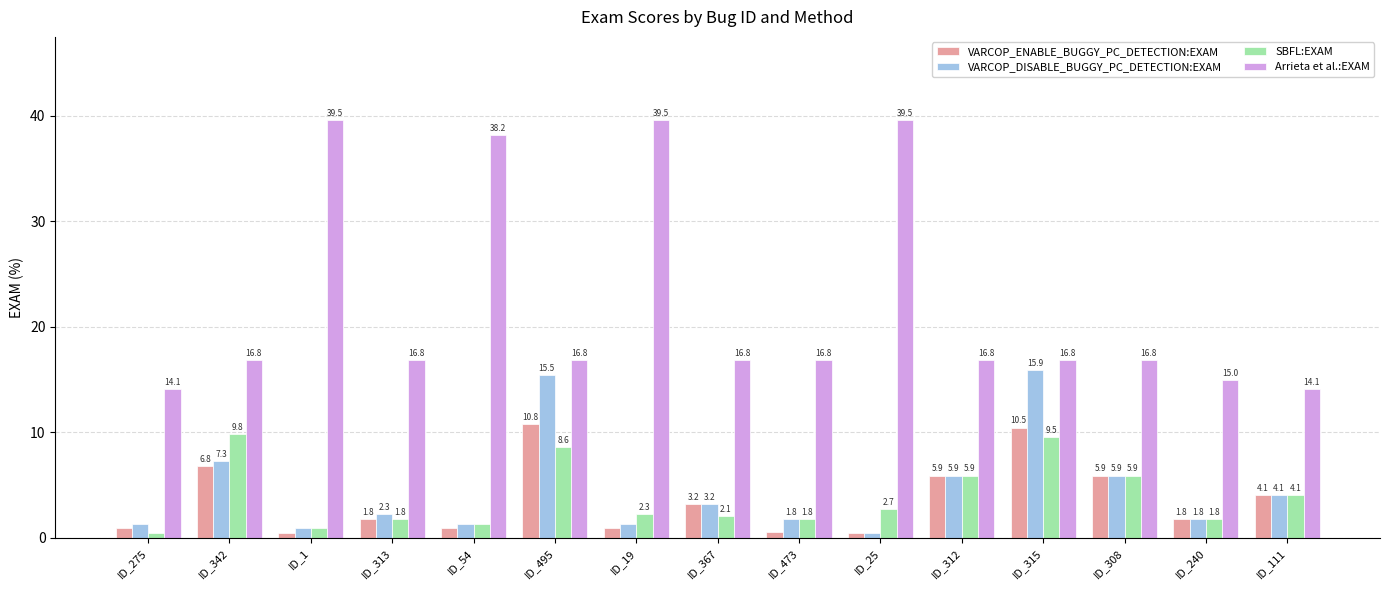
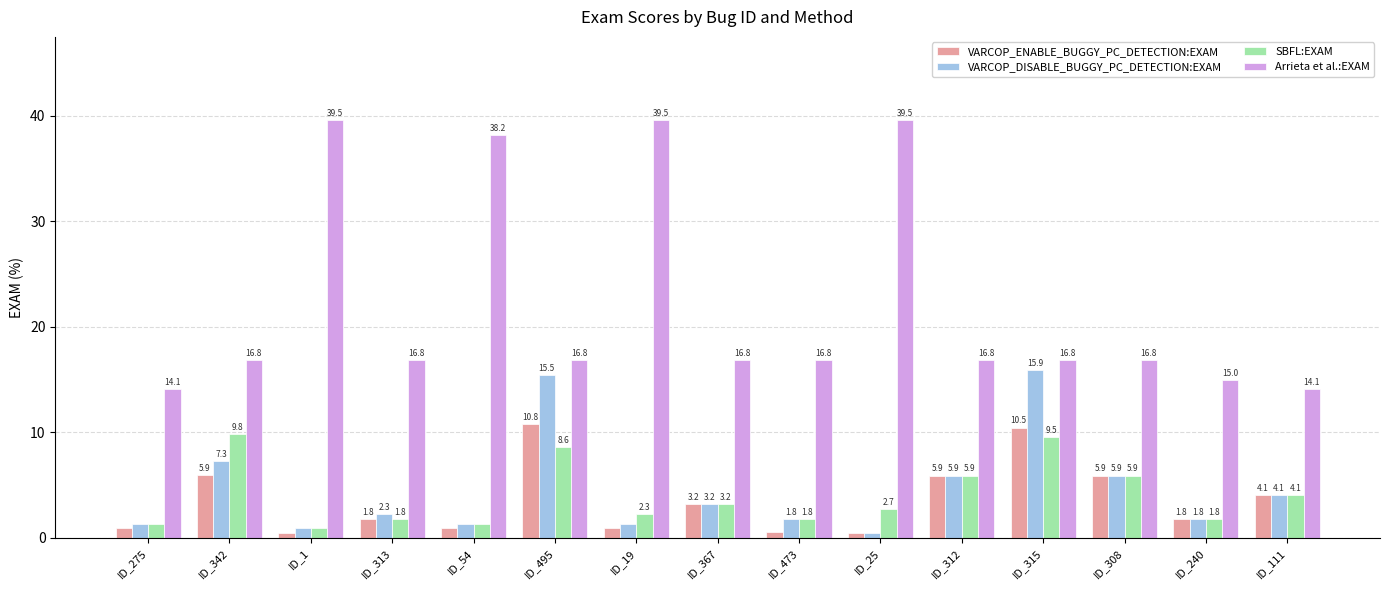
  {
    "VARCOP_ENABLE_BUGGY_PC_DETECTION:EXAM": {
-     "ID_342": 6.8,
+     "ID_342": 5.9,
      "ID_313": 1.8,
      "ID_495": 10.8,
      "ID_367": 3.2,
      "ID_312": 5.9,
      "ID_315": 10.5,
      "ID_308": 5.9,
      "ID_240": 1.8,
      "ID_111": 4.1
    },
    "VARCOP_DISABLE_BUGGY_PC_DETECTION:EXAM": {
      "ID_342": 7.3,
      "ID_313": 2.3,
      "ID_495": 15.5,
      "ID_367": 3.2,
      "ID_473": 1.8,
      "ID_312": 5.9,
      "ID_315": 15.9,
      "ID_308": 5.9,
      "ID_240": 1.8,
      "ID_111": 4.1
    },
    "SBFL:EXAM": {
-     "ID_275": 0.5,
+     "ID_275": 1.4,
      "ID_342": 9.8,
      "ID_313": 1.8,
      "ID_495": 8.6,
      "ID_19": 2.3,
-     "ID_367": 2.1,
+     "ID_367": 3.2,
      "ID_473": 1.8,
      "ID_25": 2.7,
      "ID_312": 5.9,
      "ID_315": 9.5,
      "ID_308": 5.9,
      "ID_240": 1.8,
      "ID_111": 4.1
    },
    "Arrieta et al.:EXAM": {
      "ID_275": 14.1,
      "ID_342": 16.8,
      "ID_1": 39.5,
      "ID_313": 16.8,
      "ID_54": 38.2,
      "ID_495": 16.8,
      "ID_19": 39.5,
      "ID_367": 16.8,
      "ID_473": 16.8,
      "ID_25": 39.5,
      "ID_312": 16.8,
      "ID_315": 16.8,
      "ID_308": 16.8,
      "ID_240": 15.0,
      "ID_111": 14.1
    }
  }
